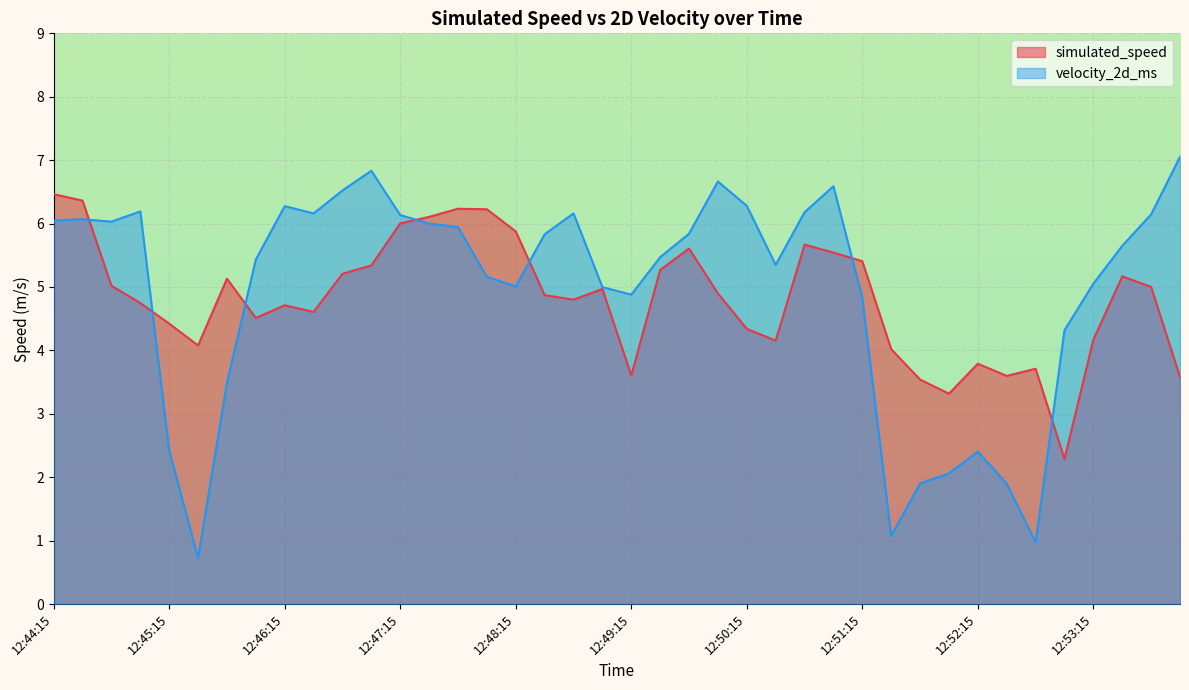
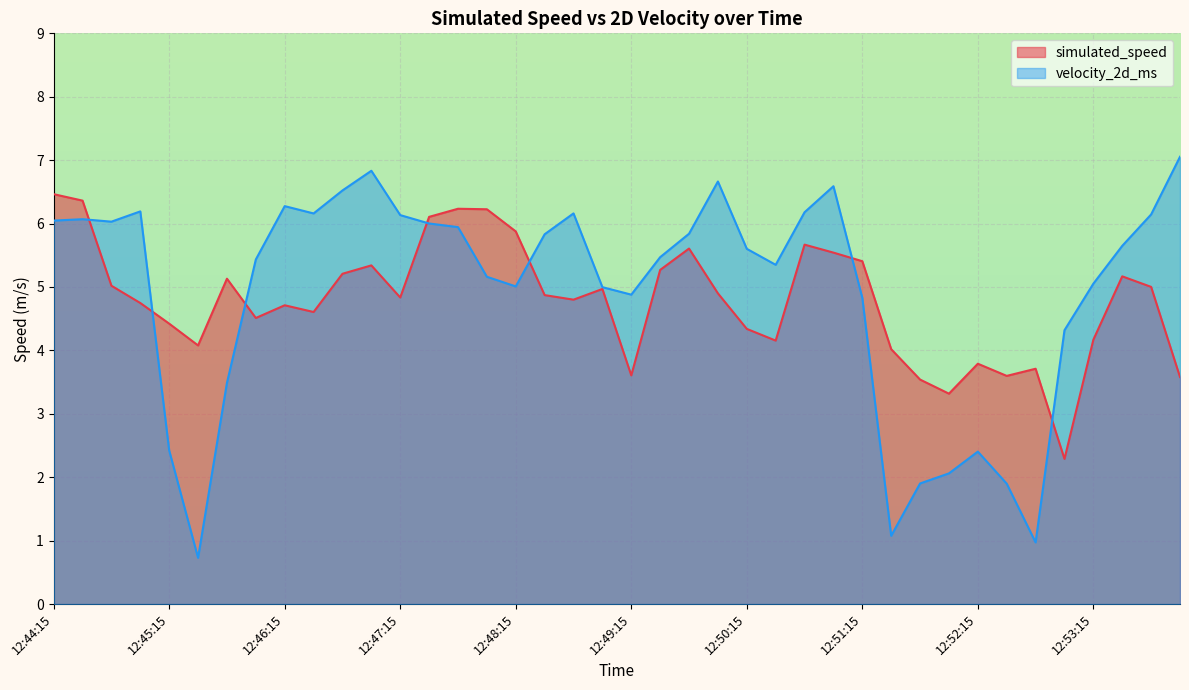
  {
    "simulated_speed": {
      "12:44:15": 6.5,
      "12:45:15": 4.4,
      "12:46:15": 4.7,
-     "12:47:15": 6.0,
+     "12:47:15": 4.8,
      "12:48:15": 5.9,
      "12:49:15": 3.6,
      "12:50:15": 4.3,
      "12:51:15": 5.4,
      "12:52:15": 3.8,
      "12:53:15": 4.2
    },
    "velocity_2d_ms": {
      "12:44:15": 6.0,
      "12:45:15": 2.4,
      "12:46:15": 6.3,
      "12:47:15": 6.1,
      "12:48:15": 5.0,
      "12:49:15": 4.9,
-     "12:50:15": 6.3,
+     "12:50:15": 5.6,
      "12:51:15": 4.8,
      "12:52:15": 2.4,
      "12:53:15": 5.1
    }
  }
